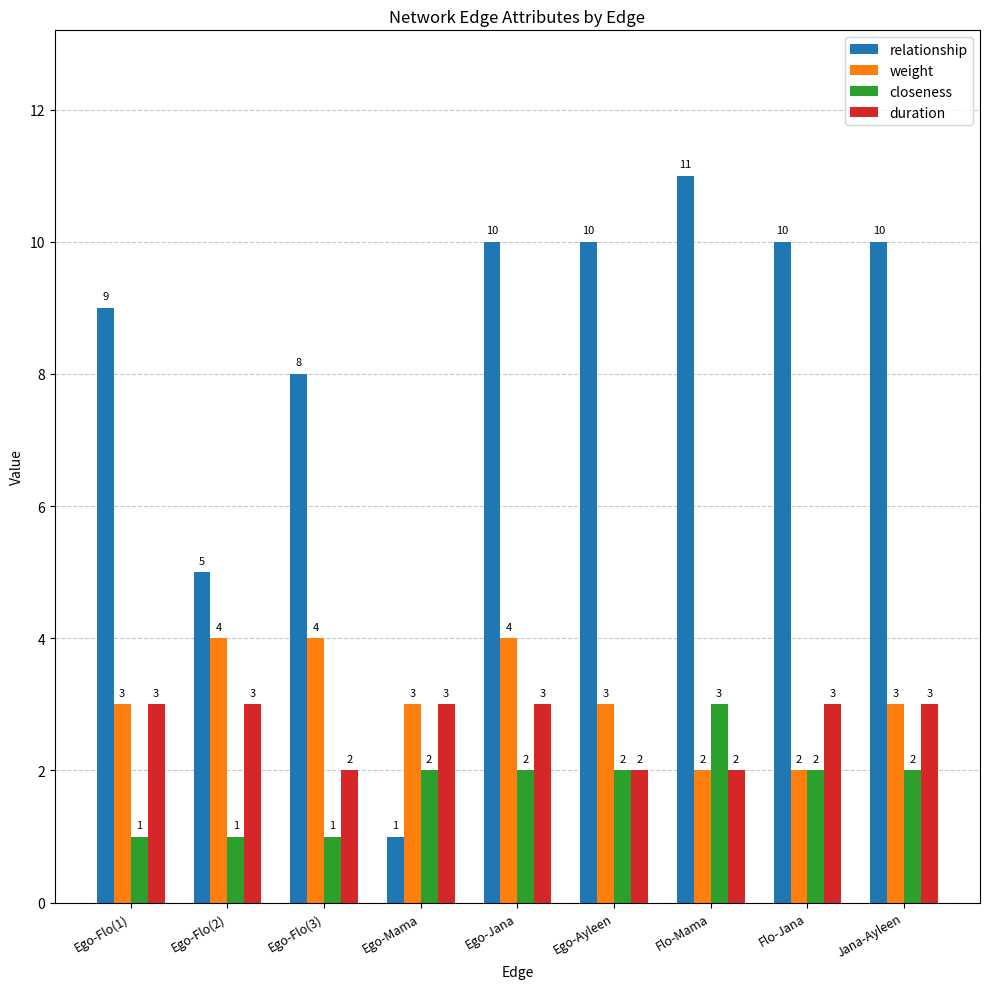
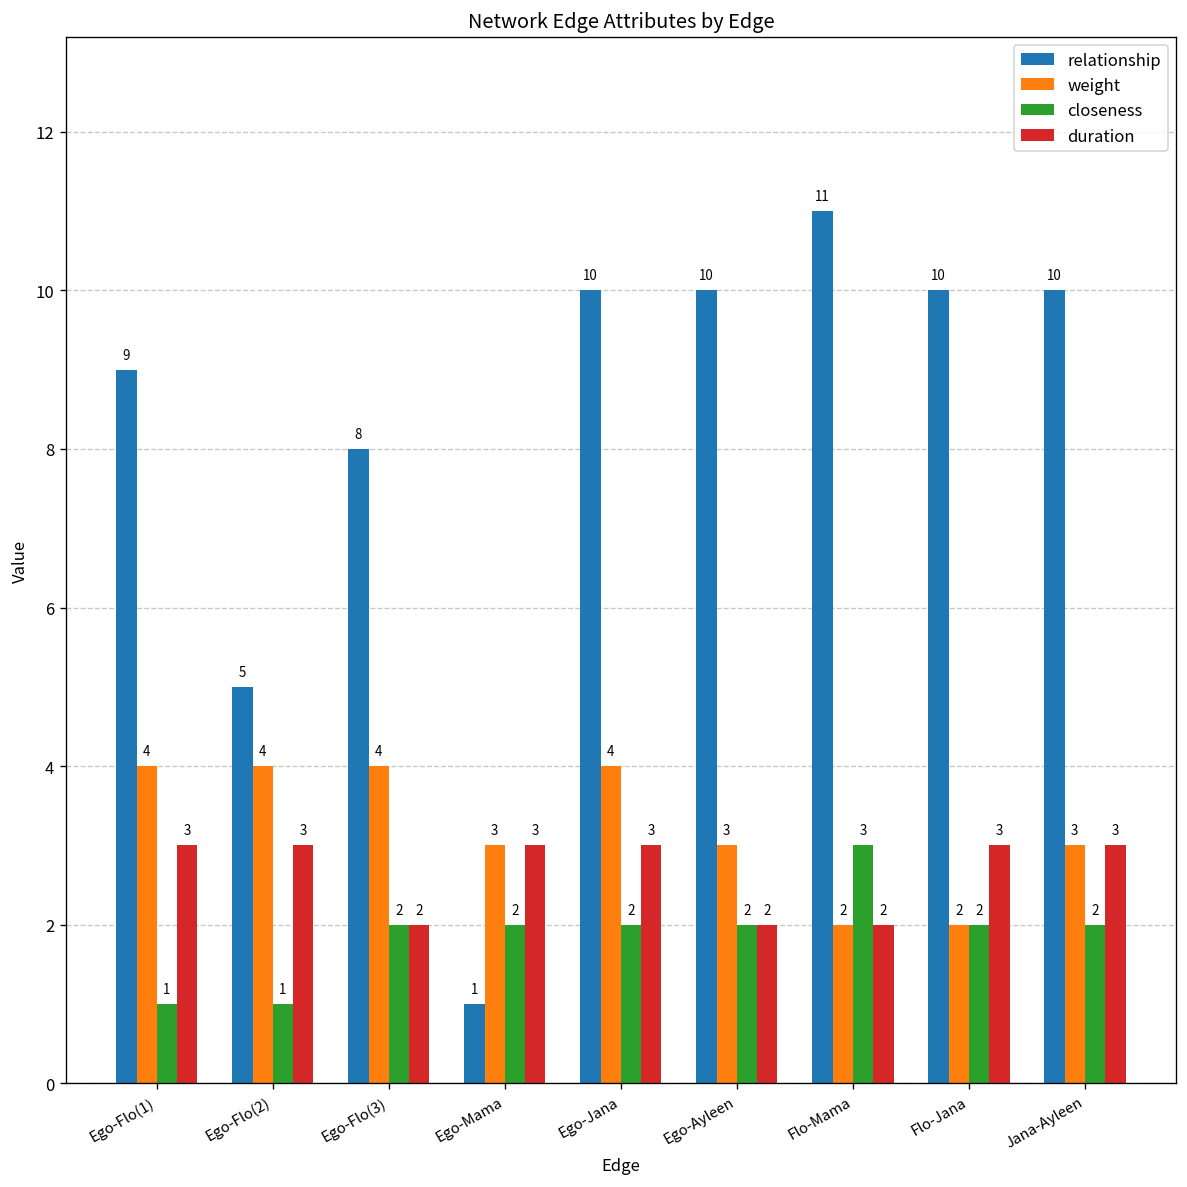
  {
    "relationship": {
      "Ego-Flo(1)": 9,
      "Ego-Flo(2)": 5,
      "Ego-Flo(3)": 8,
      "Ego-Mama": 1,
      "Ego-Jana": 10,
      "Ego-Ayleen": 10,
      "Flo-Mama": 11,
      "Flo-Jana": 10,
      "Jana-Ayleen": 10
    },
    "weight": {
-     "Ego-Flo(1)": 3,
+     "Ego-Flo(1)": 4,
      "Ego-Flo(2)": 4,
      "Ego-Flo(3)": 4,
      "Ego-Mama": 3,
      "Ego-Jana": 4,
      "Ego-Ayleen": 3,
      "Flo-Mama": 2,
      "Flo-Jana": 2,
      "Jana-Ayleen": 3
    },
    "closeness": {
      "Ego-Flo(1)": 1,
      "Ego-Flo(2)": 1,
-     "Ego-Flo(3)": 1,
+     "Ego-Flo(3)": 2,
      "Ego-Mama": 2,
      "Ego-Jana": 2,
      "Ego-Ayleen": 2,
      "Flo-Mama": 3,
      "Flo-Jana": 2,
      "Jana-Ayleen": 2
    },
    "duration": {
      "Ego-Flo(1)": 3,
      "Ego-Flo(2)": 3,
      "Ego-Flo(3)": 2,
      "Ego-Mama": 3,
      "Ego-Jana": 3,
      "Ego-Ayleen": 2,
      "Flo-Mama": 2,
      "Flo-Jana": 3,
      "Jana-Ayleen": 3
    }
  }
